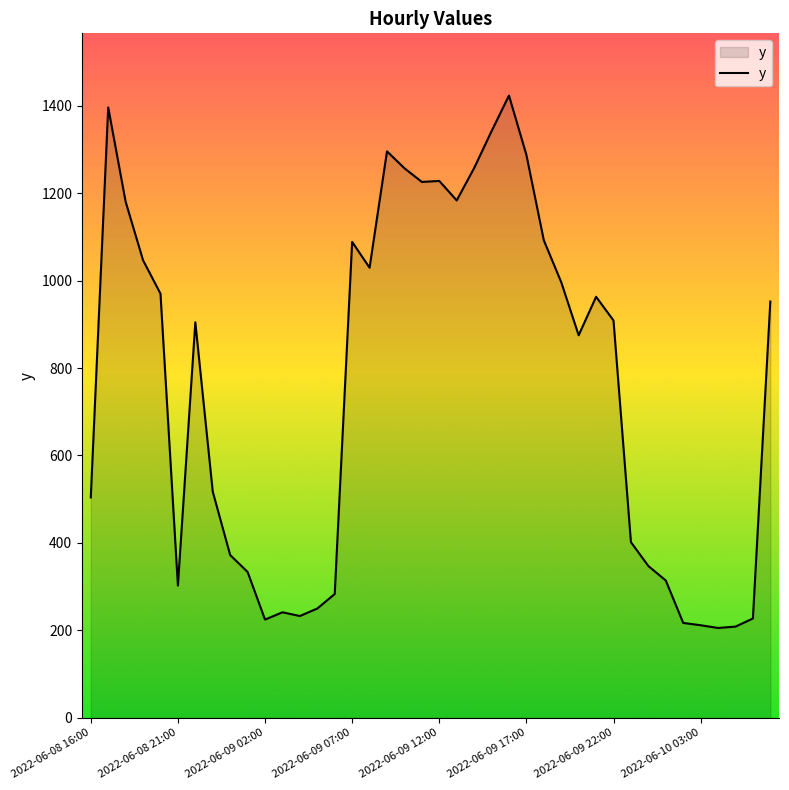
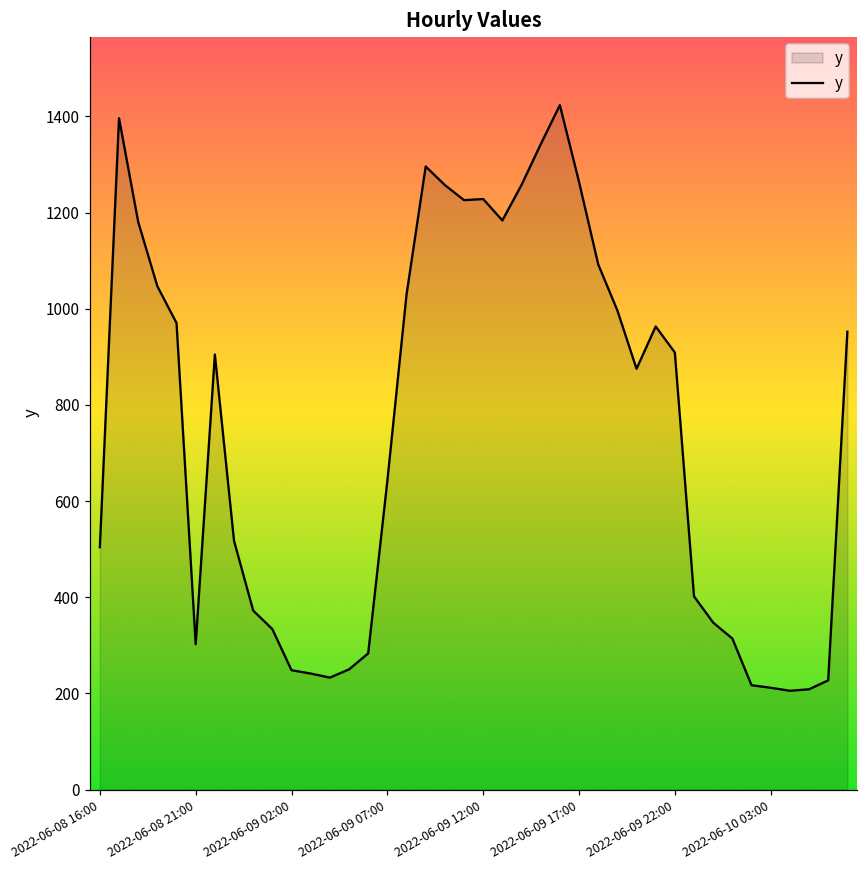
  {
    "2022-06-08 16:00": 500,
    "2022-06-08 21:00": 300,
-   "2022-06-09 02:00": 220,
-   "2022-06-09 07:00": 1090,
+   "2022-06-09 02:00": 250,
+   "2022-06-09 07:00": 640,
    "2022-06-09 12:00": 1230,
-   "2022-06-09 17:00": 1290,
+   "2022-06-09 17:00": 1260,
    "2022-06-09 22:00": 910,
    "2022-06-10 03:00": 210
  }
